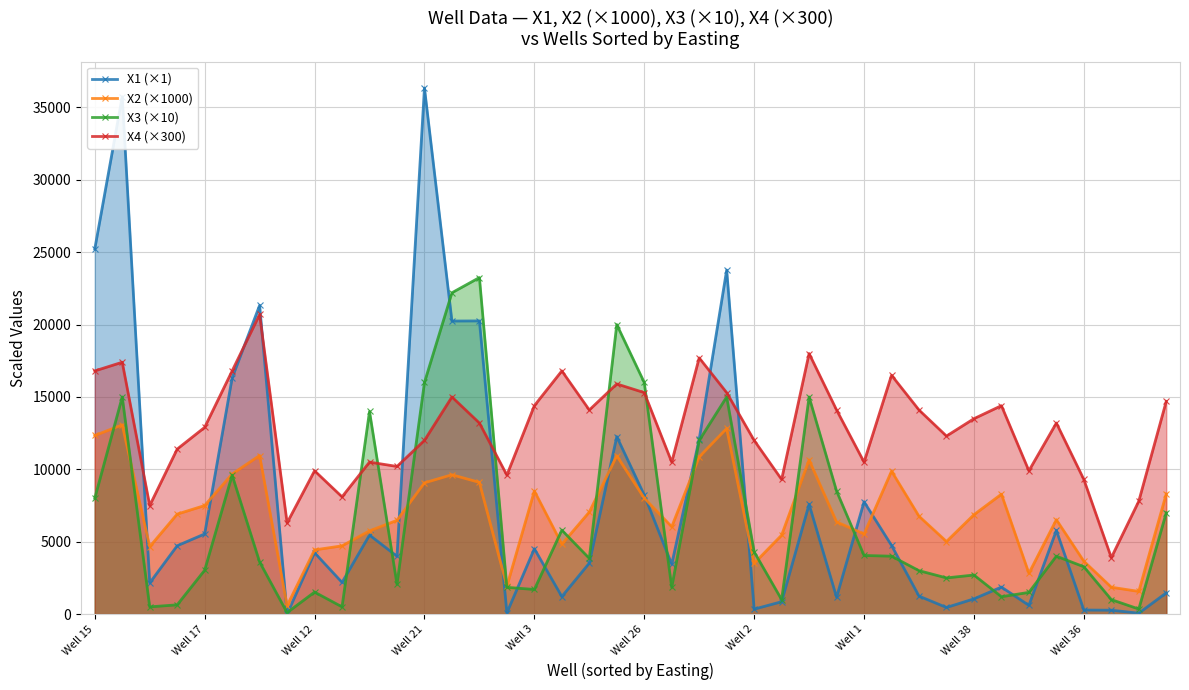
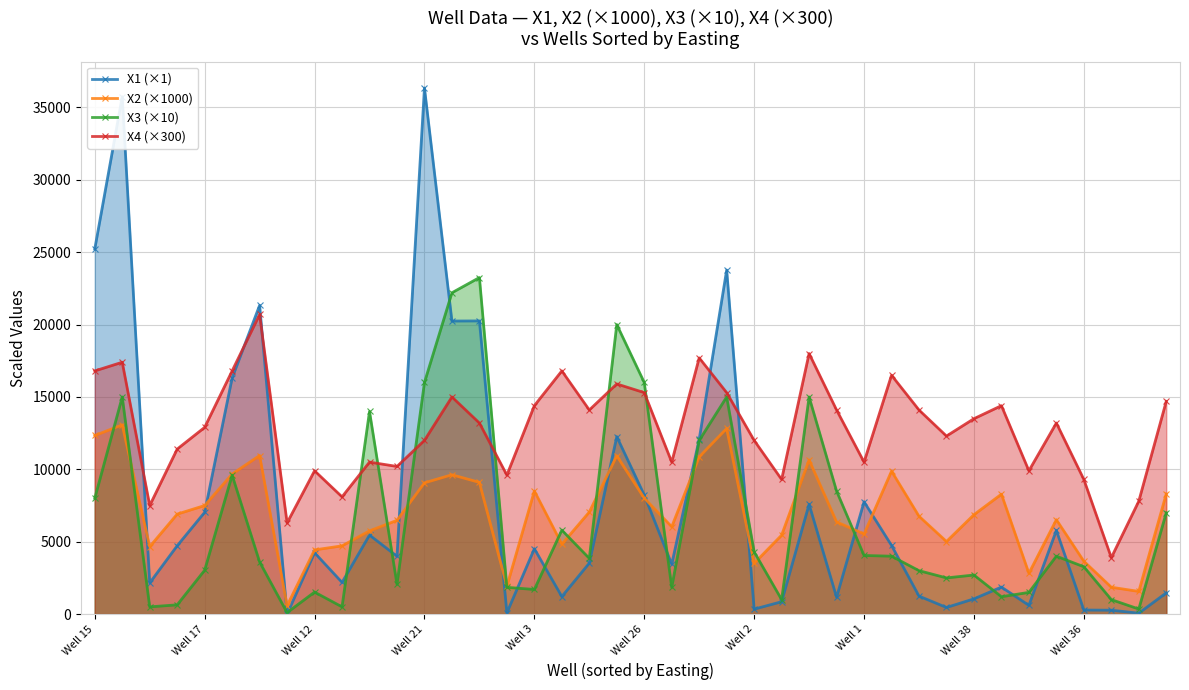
  {
    "X1 (×1)": {
-     "Well 17": 5500,
+     "Well 17": 7000,
      "Well 21": 36300,
      "Well 1": 7800
    },
    "X2 (×1000)": {
      "Well 17": 7500,
      "Well 21": 9100,
      "Well 1": 5500
    },
    "X3 (×10)": {
      "Well 17": 3000,
      "Well 21": 16000,
      "Well 1": 4100
    },
    "X4 (×300)": {
      "Well 17": 12900,
      "Well 21": 12000,
      "Well 1": 10500
    }
  }
